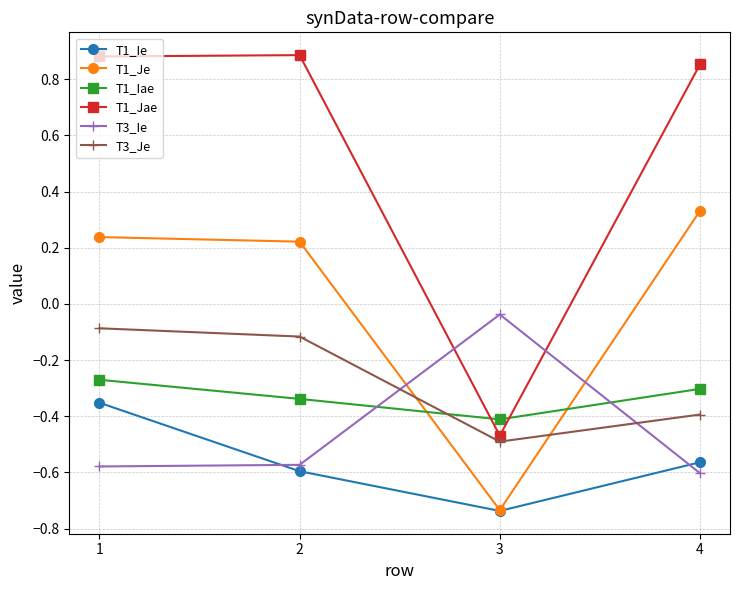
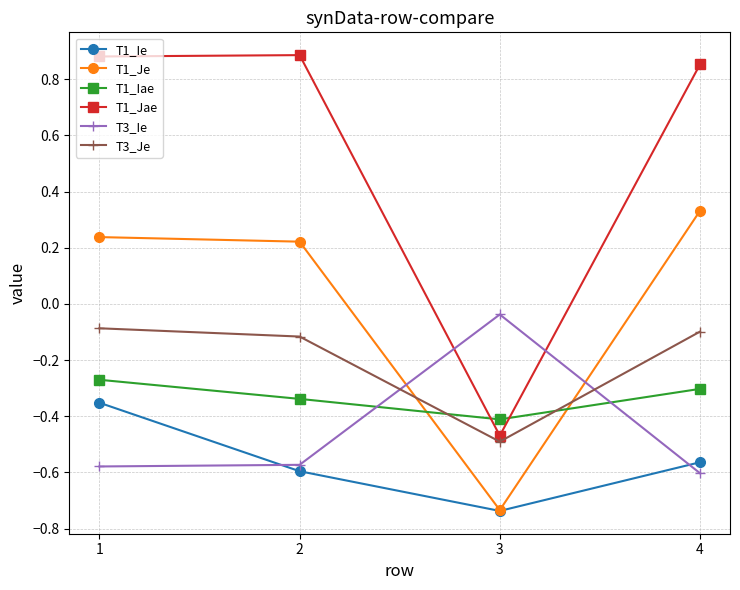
  {
    "T1_Ie": {
      "1": -0.35,
      "2": -0.60,
      "4": -0.56
    },
    "T1_Je": {
      "1": 0.24,
      "2": 0.22,
      "4": 0.33
    },
    "T1_Iae": {
      "1": -0.27,
      "2": -0.34,
      "3": -0.41,
      "4": -0.30
    },
    "T1_Jae": {
      "2": 0.89,
      "3": -0.47,
      "4": 0.85
    },
    "T3_Ie": {
      "1": -0.58,
      "2": -0.57,
      "3": -0.04,
      "4": -0.60
    },
    "T3_Je": {
      "1": -0.09,
      "2": -0.12,
      "3": -0.49,
-     "4": -0.39
+     "4": -0.10
    }
  }
